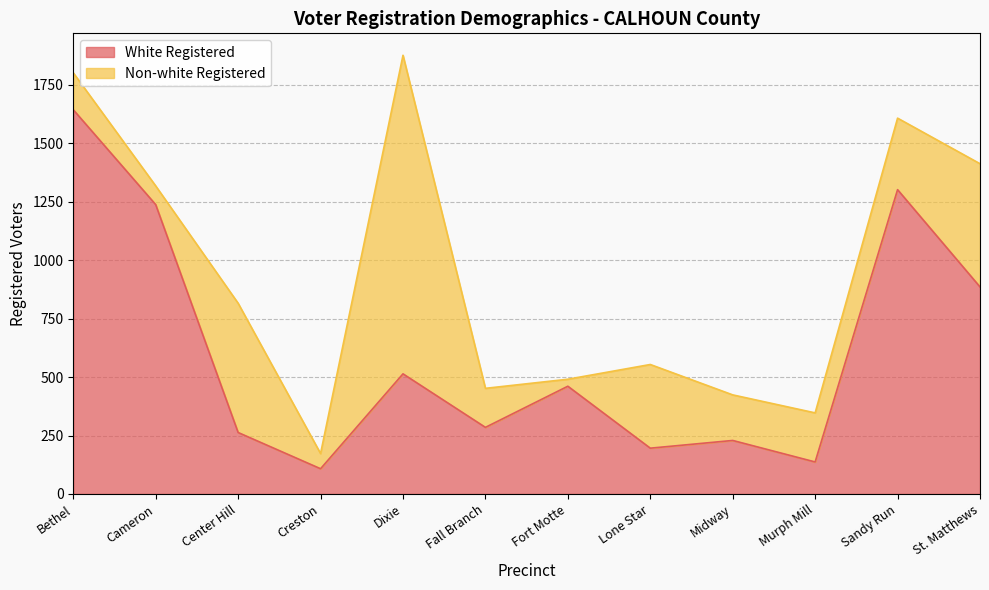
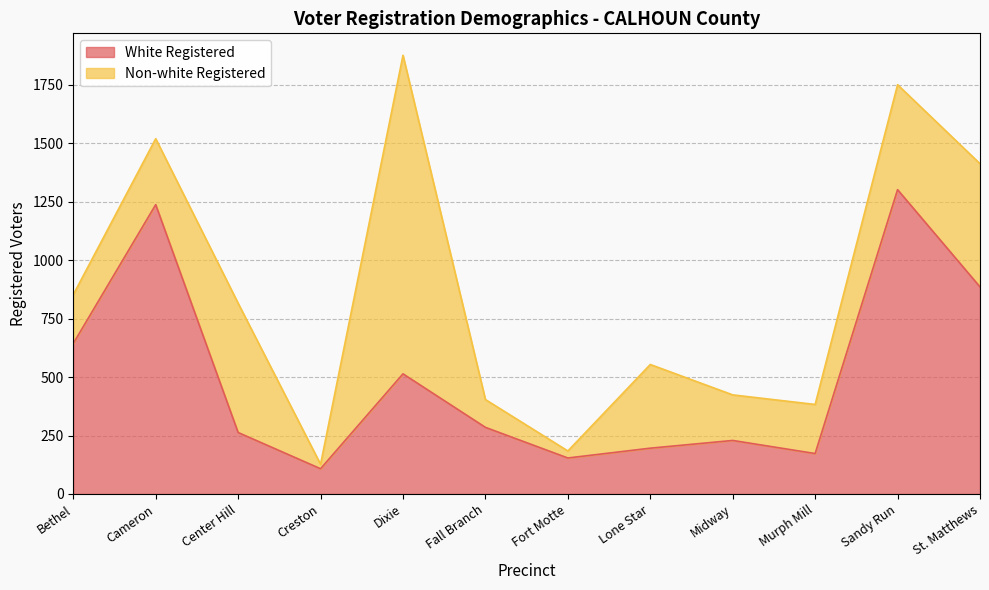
  {
    "White Registered": {
-     "Bethel": 1640,
+     "Bethel": 640,
      "Cameron": 1240,
      "Center Hill": 260,
      "Creston": 110,
      "Dixie": 510,
      "Fall Branch": 290,
-     "Fort Motte": 460,
+     "Fort Motte": 150,
      "Lone Star": 200,
      "Midway": 230,
-     "Murph Mill": 140,
+     "Murph Mill": 170,
      "Sandy Run": 1300,
      "St. Matthews": 890
    },
    "Non-white Registered": {
-     "Bethel": 160,
-     "Cameron": 80,
+     "Bethel": 210,
+     "Cameron": 280,
      "Center Hill": 550,
-     "Creston": 70,
+     "Creston": 20,
      "Dixie": 1360,
-     "Fall Branch": 170,
+     "Fall Branch": 120,
      "Fort Motte": 30,
      "Lone Star": 360,
      "Midway": 200,
      "Murph Mill": 210,
-     "Sandy Run": 310,
+     "Sandy Run": 450,
      "St. Matthews": 530
    }
  }
